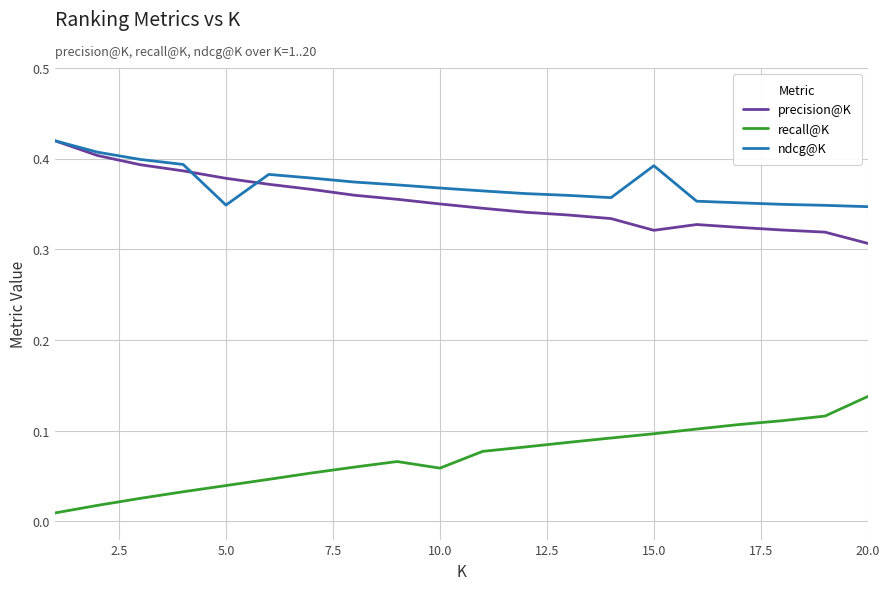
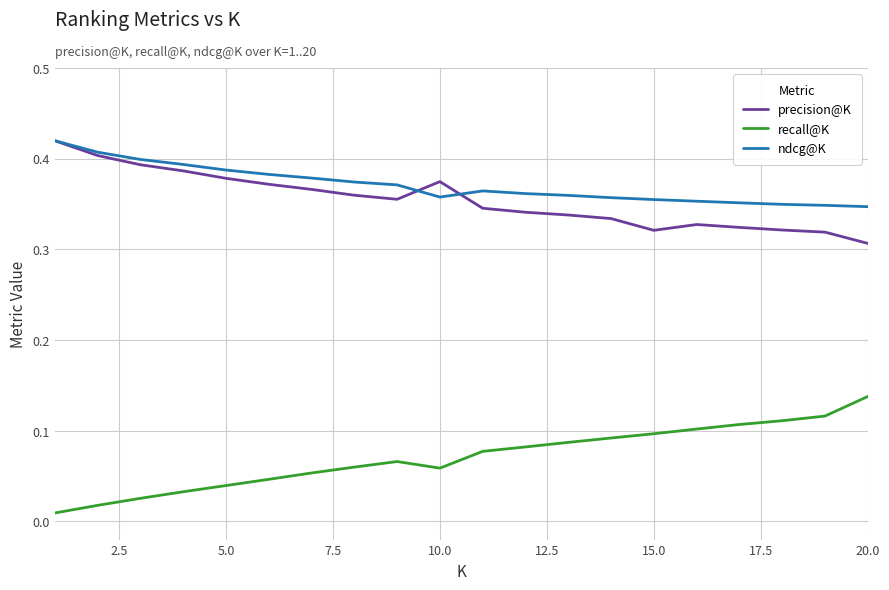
  {
    "precision@K": {
      "5.0": 0.38,
-     "10.0": 0.35,
+     "10.0": 0.37,
      "15.0": 0.32,
      "20.0": 0.31
    },
    "recall@K": {
      "5.0": 0.04,
      "10.0": 0.06,
      "15.0": 0.10,
      "20.0": 0.14
    },
    "ndcg@K": {
-     "5.0": 0.35,
-     "10.0": 0.37,
-     "15.0": 0.39,
+     "5.0": 0.39,
+     "10.0": 0.36,
+     "15.0": 0.35,
      "20.0": 0.35
    }
  }
